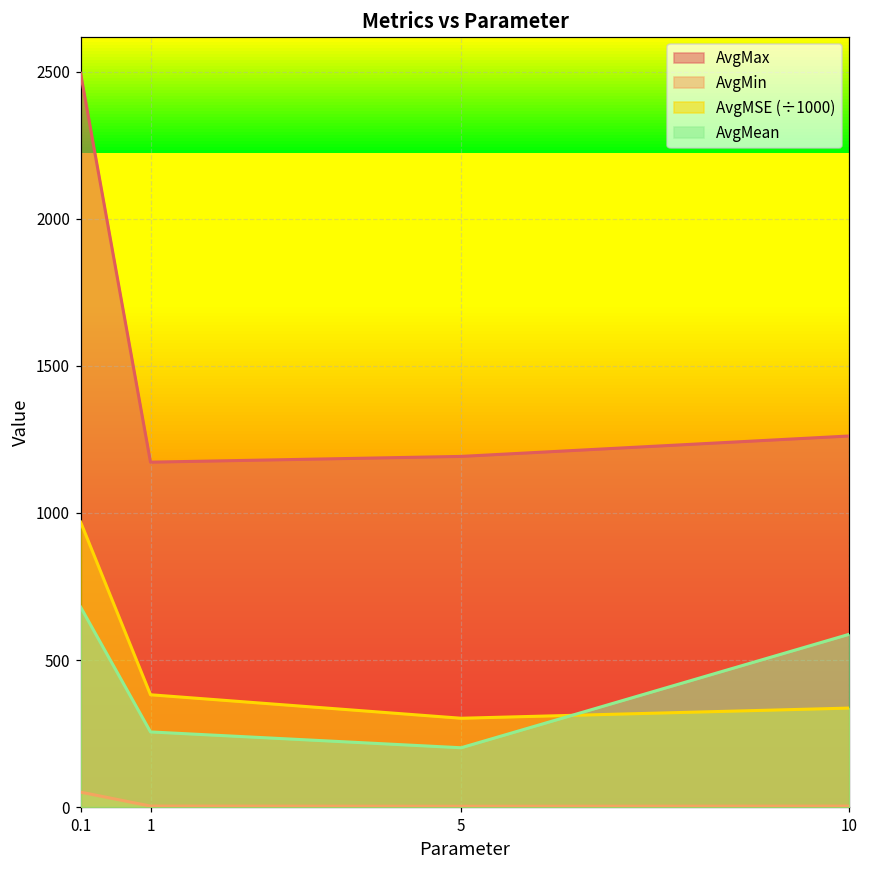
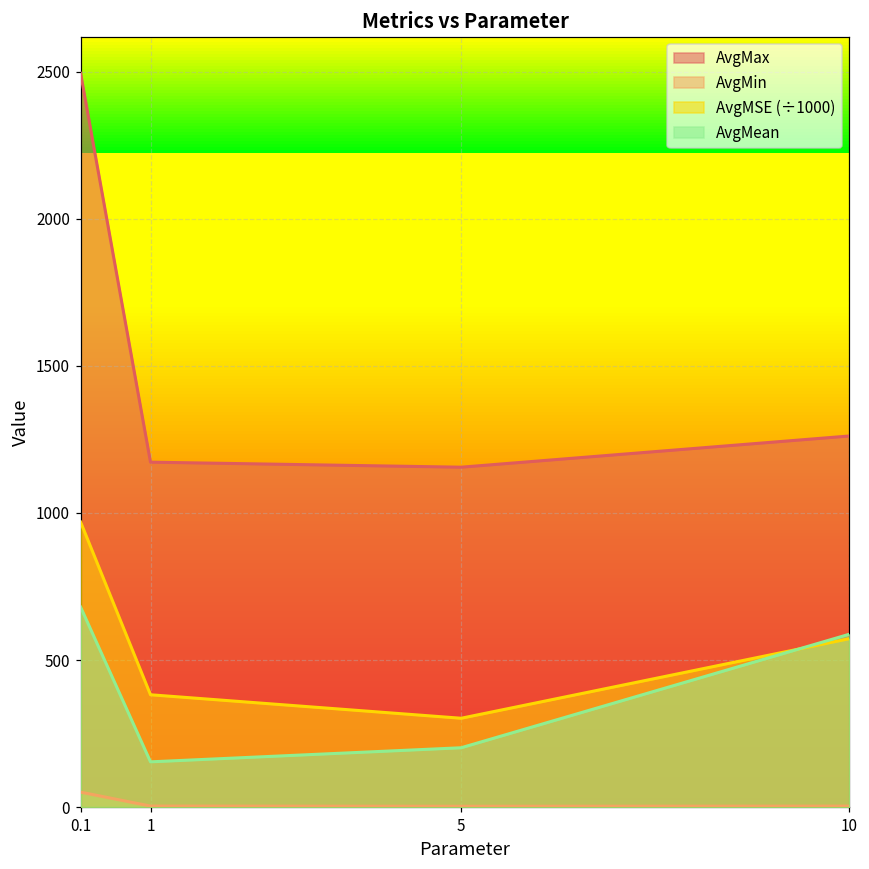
  {
    "AvgMax": {
      "0.1": 2490,
      "1": 1170,
-     "5": 1190,
+     "5": 1160,
      "10": 1260
    },
    "AvgMin": {
      "0.1": 50,
      "1": 0,
      "5": 0,
      "10": 0
    },
    "AvgMSE (÷1000)": {
      "0.1": 970,
      "1": 380,
      "5": 300,
-     "10": 340
+     "10": 570
    },
    "AvgMean": {
      "0.1": 680,
-     "1": 260,
+     "1": 150,
      "5": 200,
      "10": 590
    }
  }
